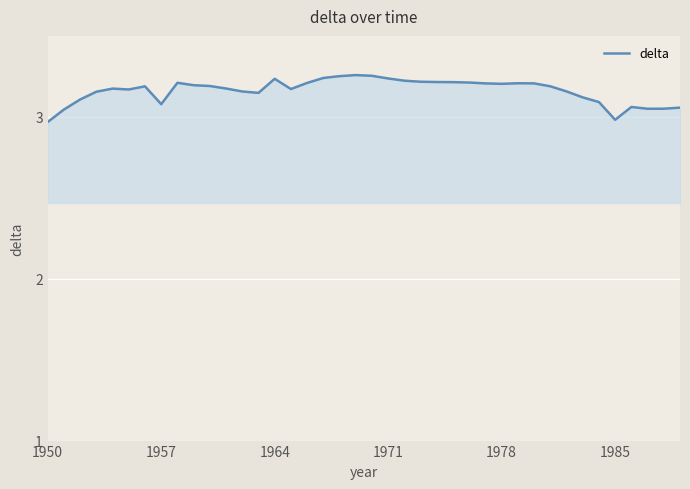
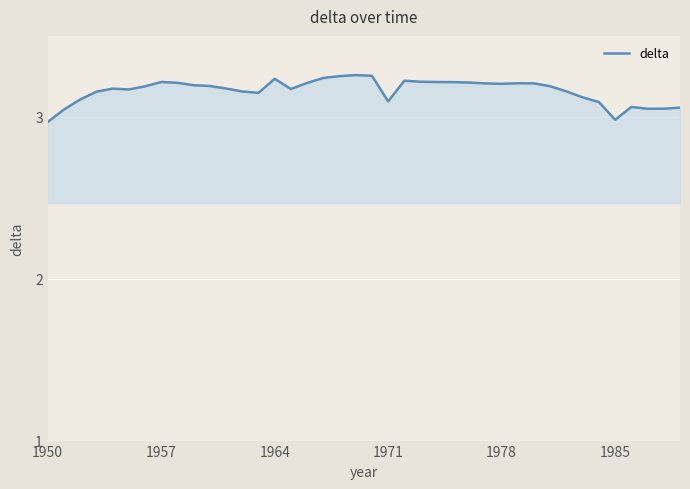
  {
    "1950": 2.97,
-   "1957": 3.08,
+   "1957": 3.22,
    "1964": 3.23,
-   "1971": 3.24,
+   "1971": 3.10,
    "1978": 3.20,
    "1985": 2.98
  }
